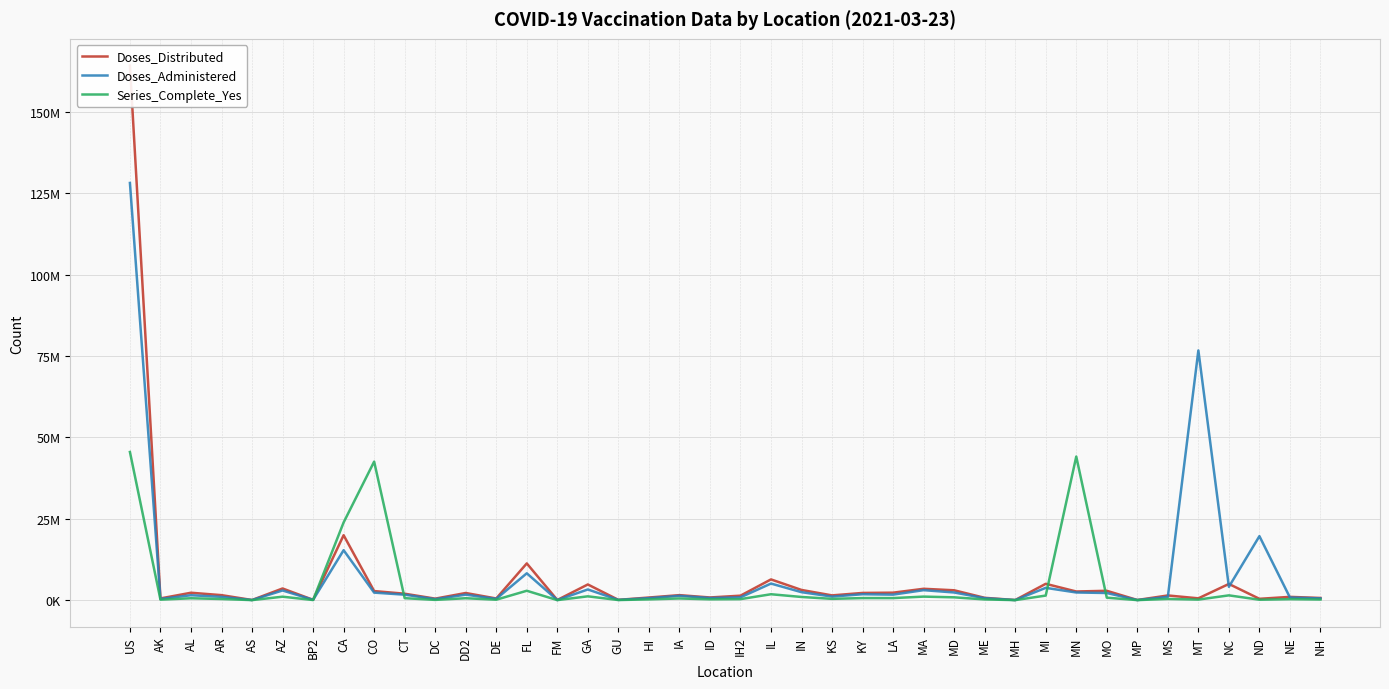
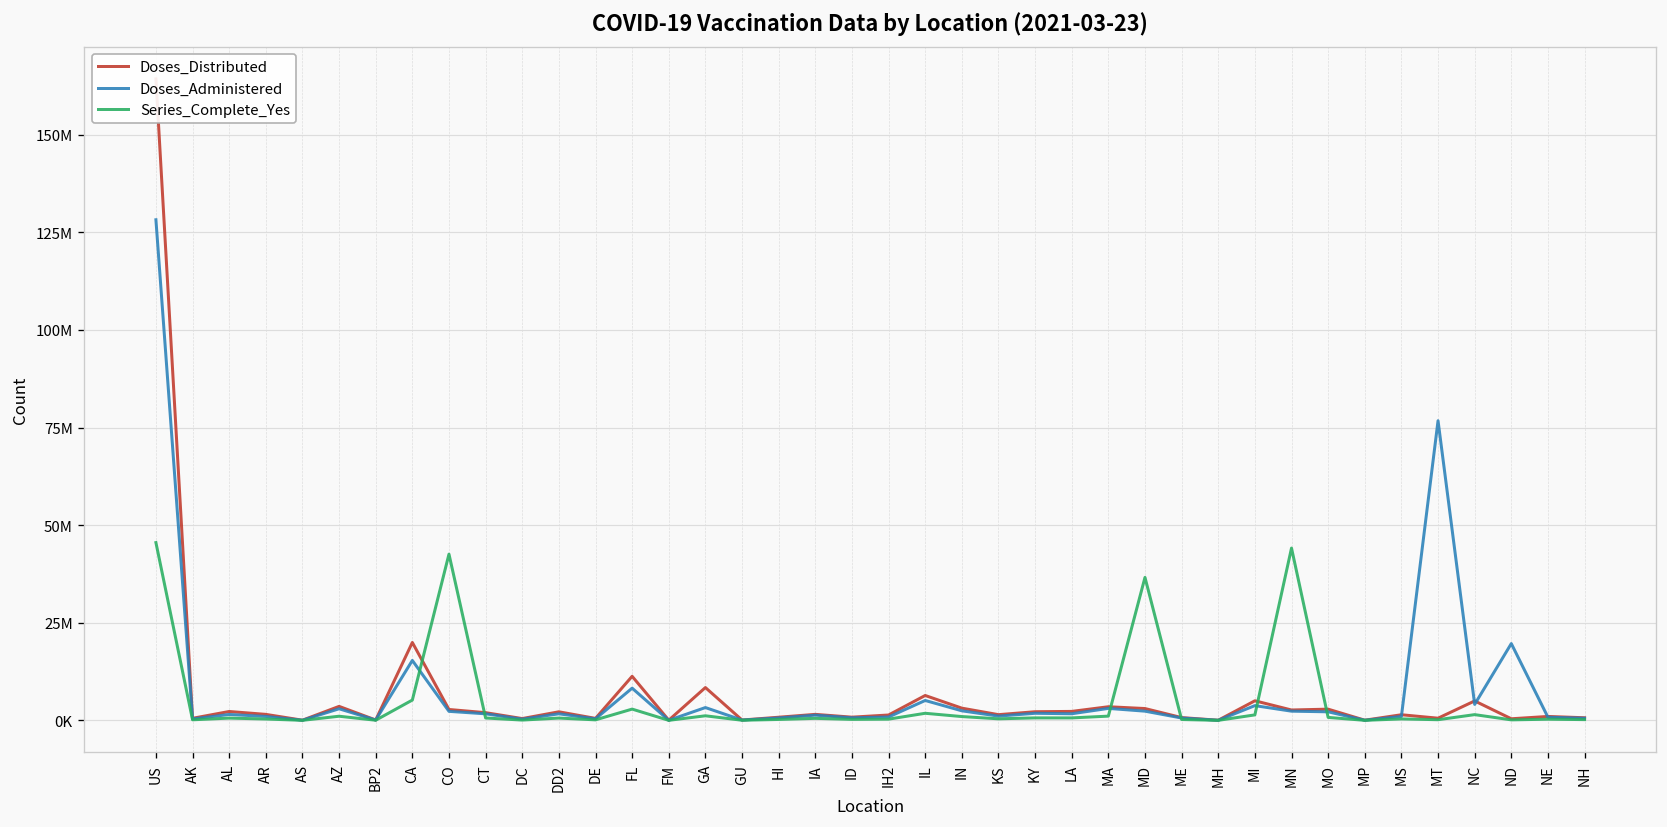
  {
    "Doses_Distributed": {
      "CA": 20000000,
      "FL": 11000000,
-     "GA": 5000000,
+     "GA": 8000000,
      "IL": 6000000,
      "MI": 5000000,
      "NC": 5000000
    },
    "Doses_Administered": {
      "US": 128000000,
      "CA": 15000000,
      "FL": 8000000,
      "GA": 3000000,
      "IL": 5000000,
      "MI": 4000000,
      "MT": 77000000,
      "NC": 4000000,
      "ND": 20000000
    },
    "Series_Complete_Yes": {
      "US": 46000000,
      "AL": 1000000,
      "AZ": 1000000,
-     "CA": 24000000,
+     "CA": 5000000,
      "CO": 43000000,
      "CT": 1000000,
      "DD2": 1000000,
      "FL": 3000000,
      "GA": 1000000,
      "IA": 1000000,
      "IL": 2000000,
      "IN": 1000000,
      "KY": 1000000,
      "LA": 1000000,
      "MA": 1000000,
-     "MD": 1000000,
+     "MD": 37000000,
      "MI": 1000000,
      "MN": 44000000,
      "MO": 1000000,
      "NC": 1000000
    }
  }
